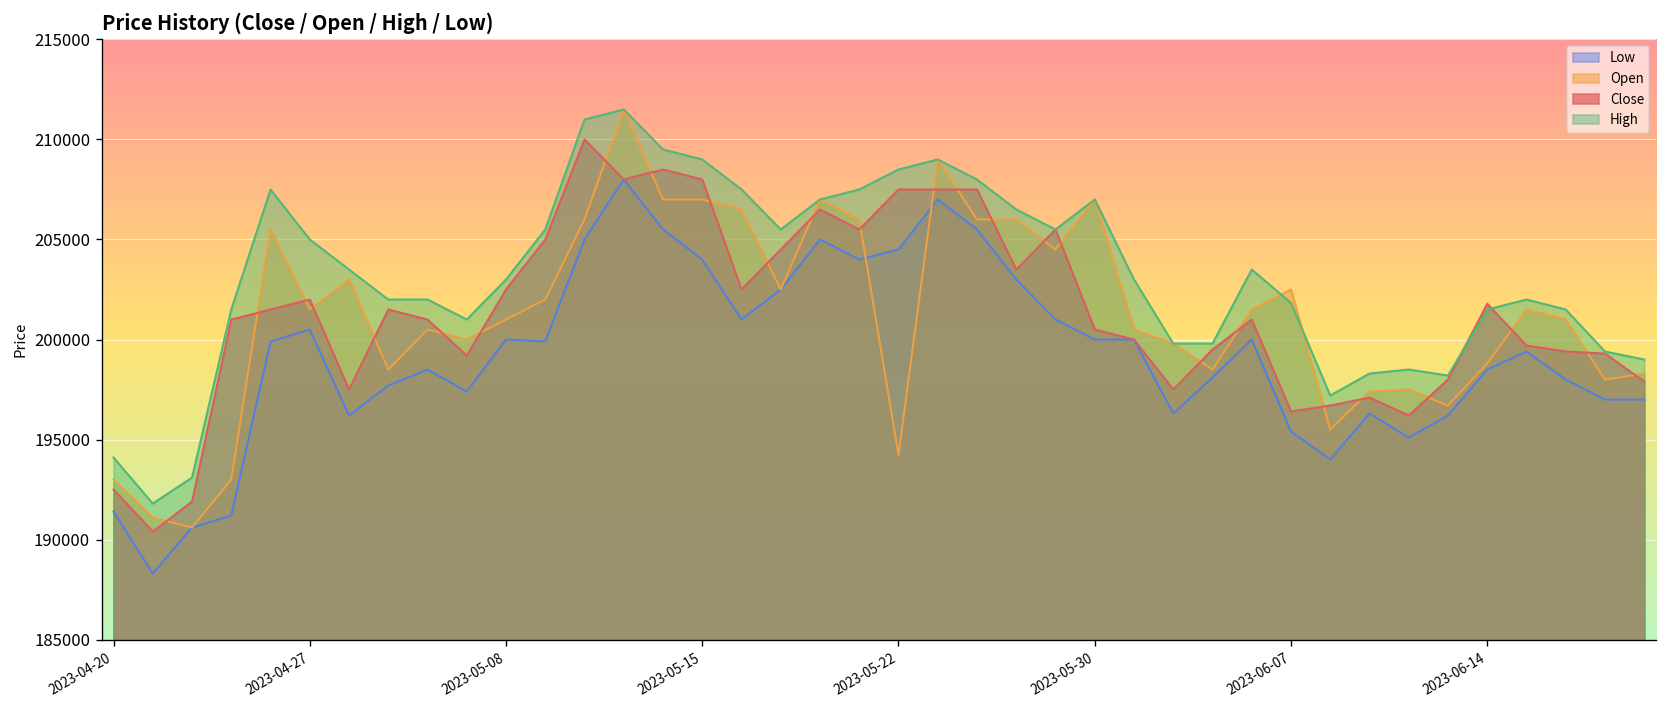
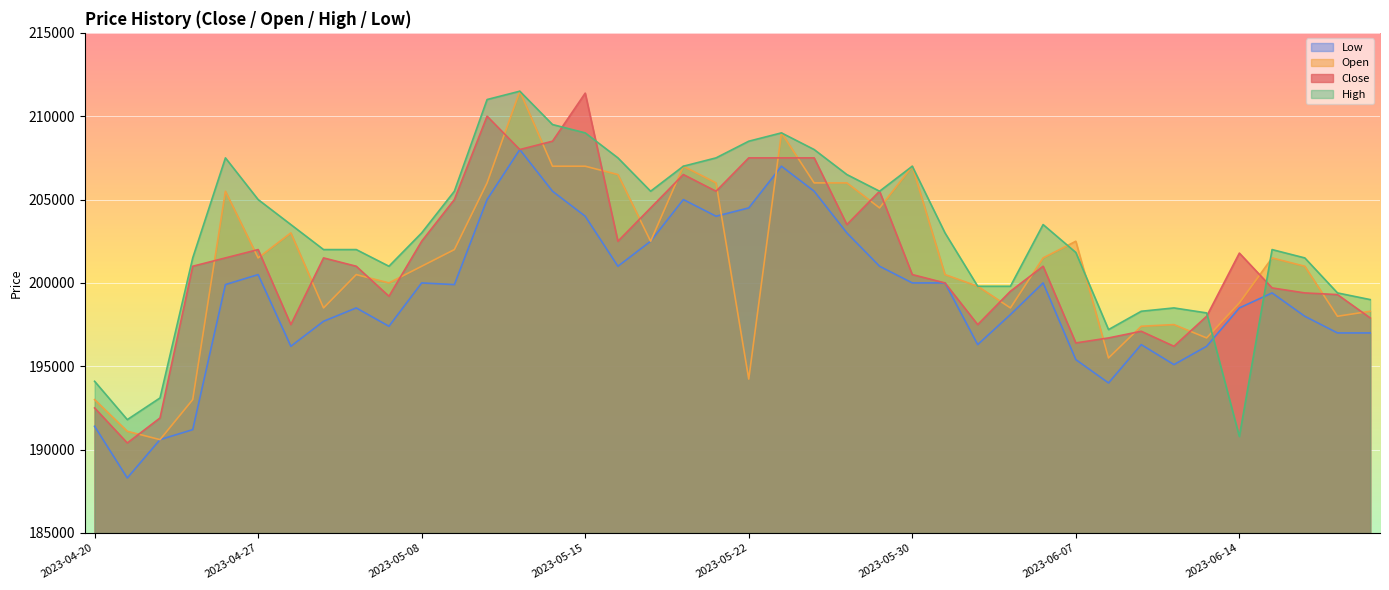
  {
    "Low": {
      "2023-04-20": 191400,
      "2023-04-27": 200500,
      "2023-05-08": 200000,
      "2023-05-15": 204000,
      "2023-05-22": 204500,
      "2023-05-30": 200000,
      "2023-06-07": 195400,
      "2023-06-14": 198500
    },
    "Open": {
      "2023-04-20": 193000,
      "2023-04-27": 201500,
      "2023-05-08": 201000,
      "2023-05-15": 207000,
      "2023-05-22": 194200,
      "2023-06-07": 202500,
      "2023-06-14": 198800
    },
    "Close": {
      "2023-04-20": 192500,
      "2023-04-27": 202000,
      "2023-05-08": 202500,
-     "2023-05-15": 208000,
+     "2023-05-15": 211400,
      "2023-05-22": 207500,
      "2023-05-30": 200500,
      "2023-06-07": 196400,
      "2023-06-14": 201800
    },
    "High": {
      "2023-04-20": 194100,
      "2023-04-27": 205000,
      "2023-05-08": 203000,
      "2023-05-15": 209000,
      "2023-05-22": 208500,
      "2023-06-07": 201800,
-     "2023-06-14": 201500
+     "2023-06-14": 190800
    }
  }
